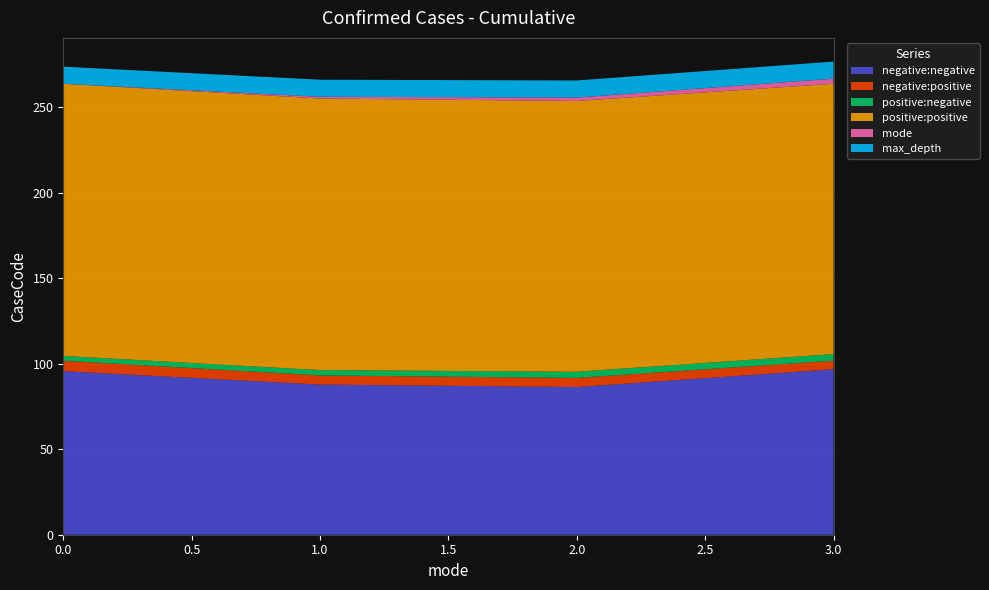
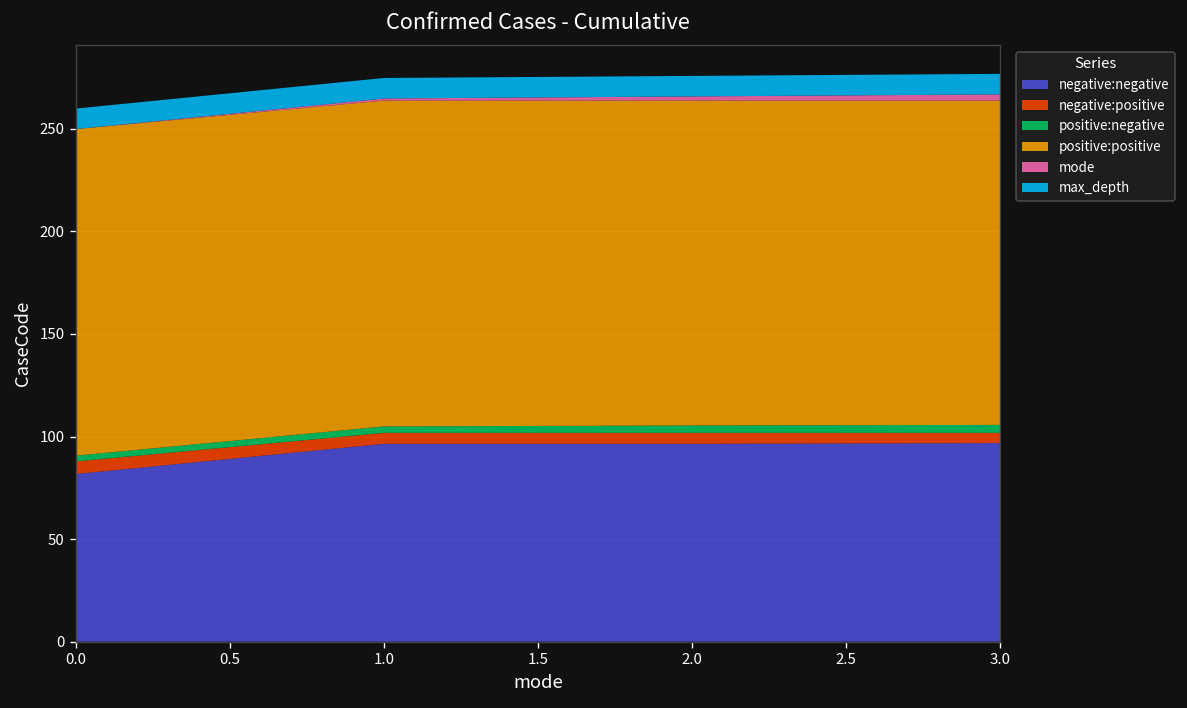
  {
    "negative:negative": {
-     "0.0": 96,
-     "1.0": 88,
-     "2.0": 86,
+     "0.0": 82,
+     "1.0": 96,
+     "2.0": 96,
      "3.0": 97
    },
    "negative:positive": {
      "0.0": 6,
      "1.0": 5,
      "2.0": 5,
      "3.0": 5
    },
    "positive:negative": {
      "0.0": 3,
      "1.0": 3,
      "2.0": 4,
      "3.0": 4
    },
    "positive:positive": {
      "2.0": 158,
      "3.0": 158
    },
    "mode": {
      "2.0": 2,
      "3.0": 3
    },
    "max_depth": {
      "0.0": 10,
      "1.0": 10,
      "2.0": 10,
      "3.0": 10
    }
  }
